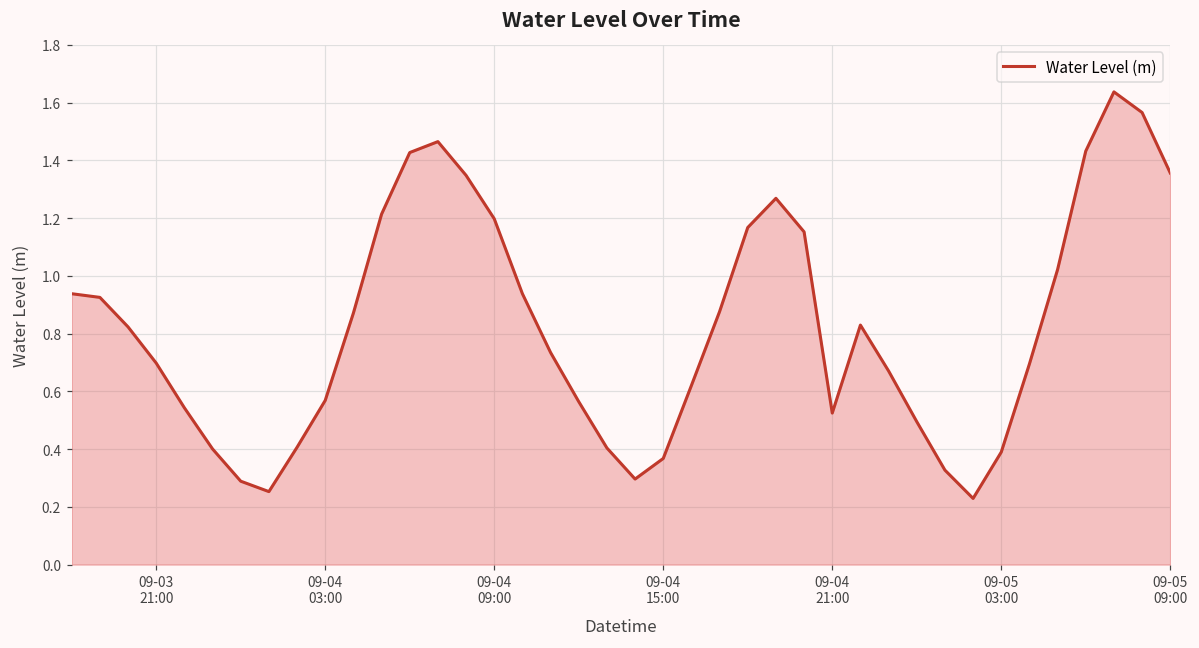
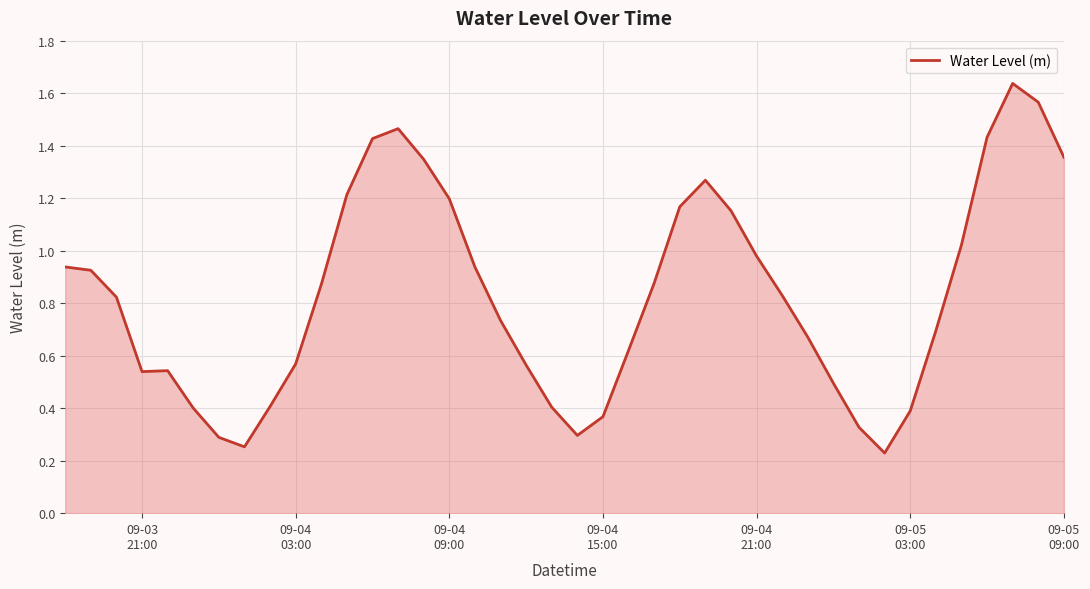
  {
-   "09-03 21:00": 0.70,
+   "09-03 21:00": 0.54,
    "09-04 03:00": 0.57,
    "09-04 09:00": 1.20,
    "09-04 15:00": 0.37,
-   "09-04 21:00": 0.52,
+   "09-04 21:00": 0.98,
    "09-05 03:00": 0.39,
    "09-05 09:00": 1.36
  }
